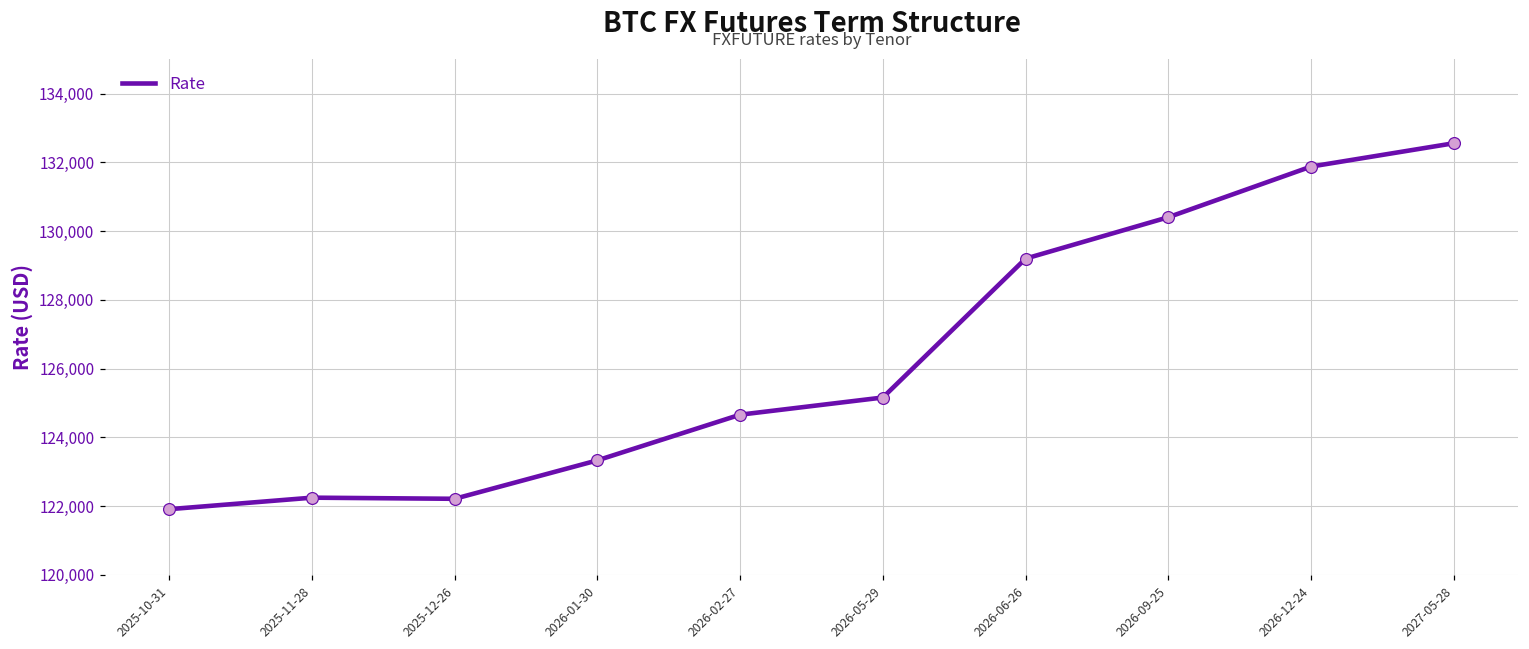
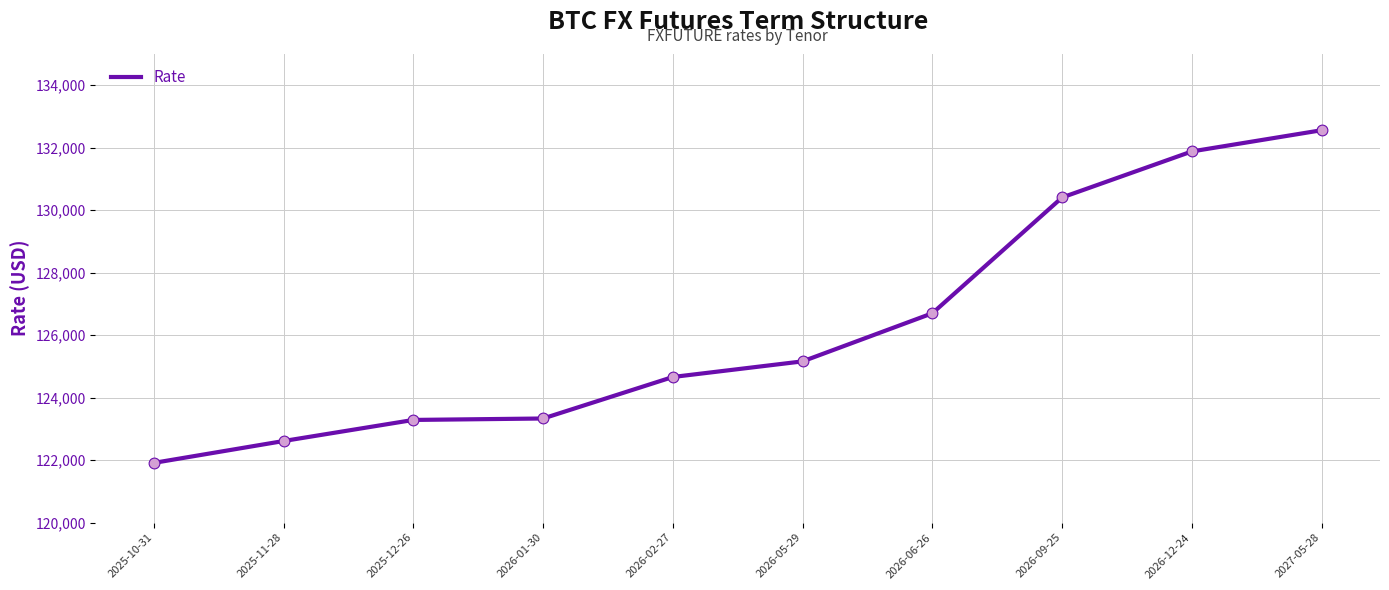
  {
    "2025-10-31": "121,900",
-   "2025-11-28": "122,200",
-   "2025-12-26": "122,200",
+   "2025-11-28": "122,600",
+   "2025-12-26": "123,300",
    "2026-01-30": "123,300",
    "2026-02-27": "124,700",
    "2026-05-29": "125,200",
-   "2026-06-26": "129,200",
+   "2026-06-26": "126,700",
    "2026-09-25": "130,400",
    "2026-12-24": "131,900",
    "2027-05-28": "132,600"
  }
